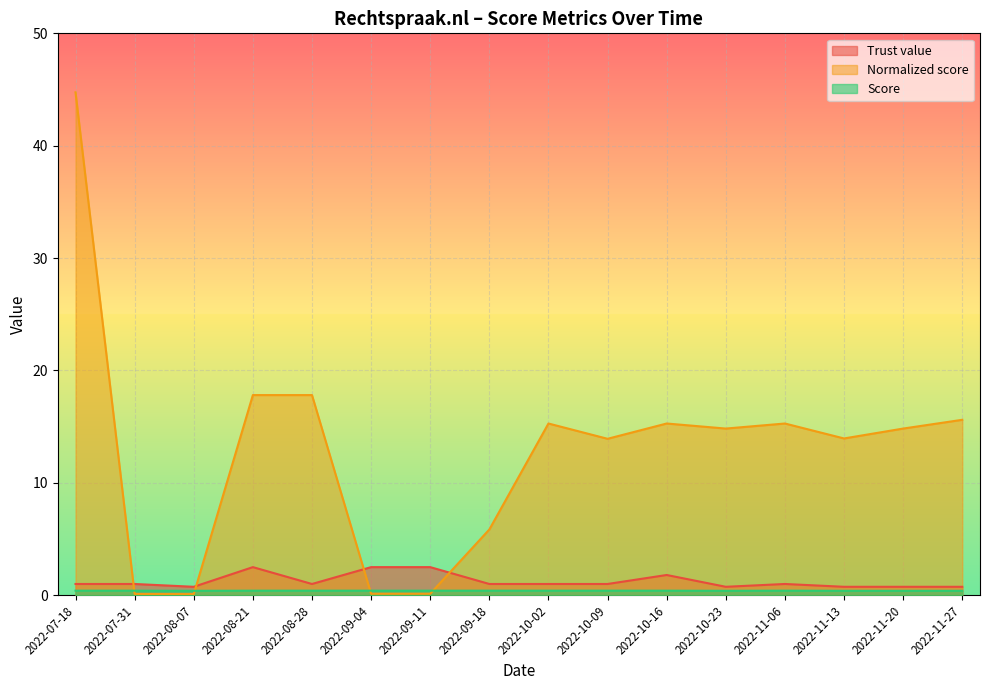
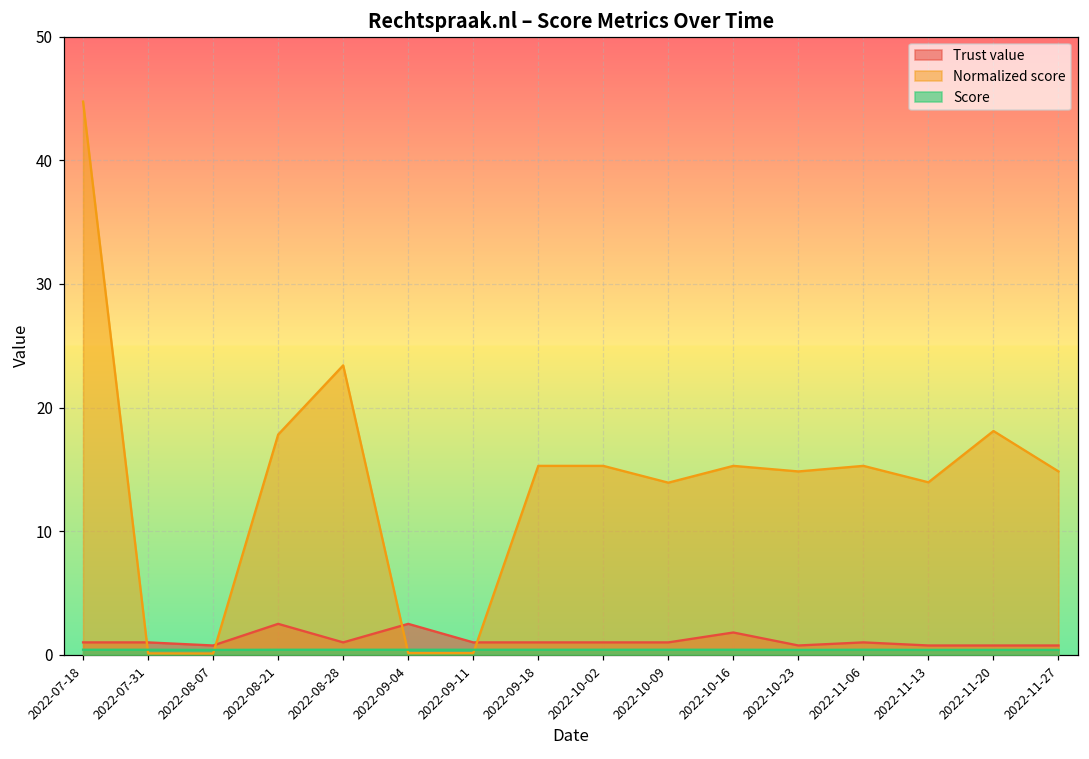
  {
    "Trust value": {
      "2022-07-18": 1.0,
      "2022-07-31": 1.0,
      "2022-08-07": 0.8,
      "2022-08-21": 2.5,
      "2022-08-28": 1.0,
      "2022-09-04": 2.5,
-     "2022-09-11": 2.5,
+     "2022-09-11": 1.0,
      "2022-09-18": 1.0,
      "2022-10-02": 1.0,
      "2022-10-09": 1.0,
      "2022-10-16": 1.8,
      "2022-10-23": 0.8,
      "2022-11-06": 1.0,
      "2022-11-13": 0.8,
      "2022-11-20": 0.8,
      "2022-11-27": 0.8
    },
    "Normalized score": {
      "2022-07-18": 44.8,
      "2022-07-31": 0.1,
      "2022-08-07": 0.1,
      "2022-08-21": 17.8,
-     "2022-08-28": 17.8,
+     "2022-08-28": 23.4,
      "2022-09-04": 0.1,
      "2022-09-11": 0.1,
-     "2022-09-18": 5.9,
+     "2022-09-18": 15.3,
      "2022-10-02": 15.3,
      "2022-10-09": 13.9,
      "2022-10-16": 15.3,
      "2022-10-23": 14.8,
      "2022-11-06": 15.3,
      "2022-11-13": 14.0,
-     "2022-11-20": 14.8,
-     "2022-11-27": 15.6
+     "2022-11-20": 18.1,
+     "2022-11-27": 14.8
    },
    "Score": {
      "2022-07-18": 0.4,
      "2022-07-31": 0.4,
      "2022-08-07": 0.4,
      "2022-08-21": 0.4,
      "2022-08-28": 0.4,
      "2022-09-04": 0.4,
      "2022-09-11": 0.4,
      "2022-09-18": 0.4,
      "2022-10-02": 0.4,
      "2022-10-09": 0.4,
      "2022-10-16": 0.4,
      "2022-10-23": 0.4,
      "2022-11-06": 0.4,
      "2022-11-13": 0.4,
      "2022-11-20": 0.4,
      "2022-11-27": 0.4
    }
  }
